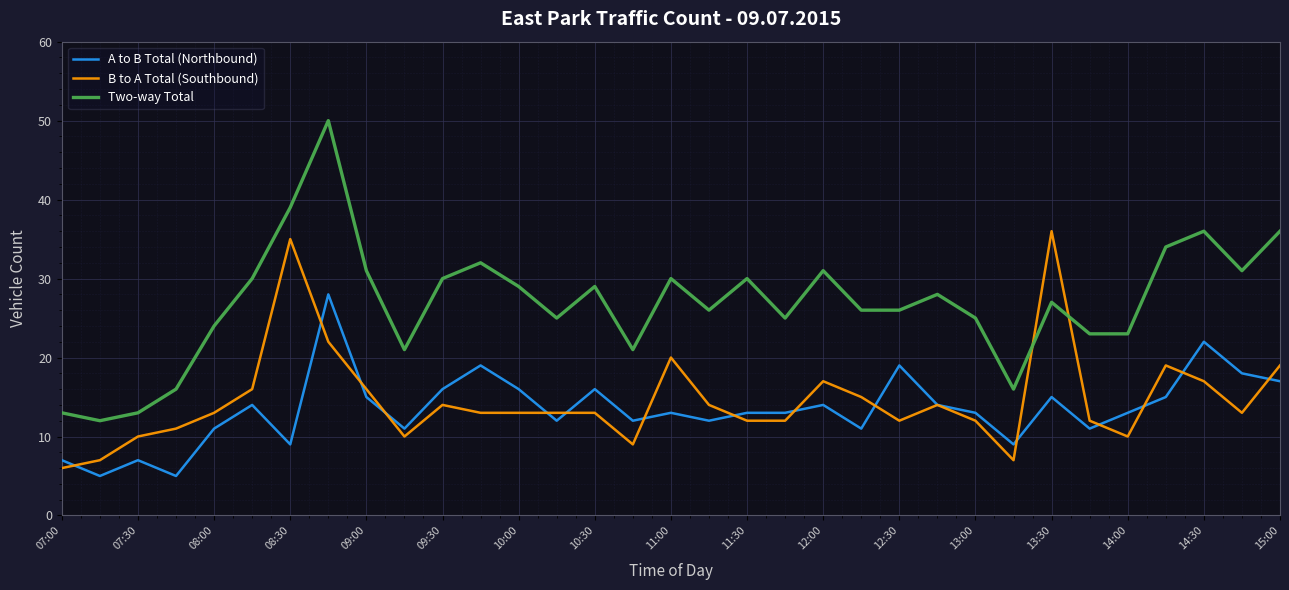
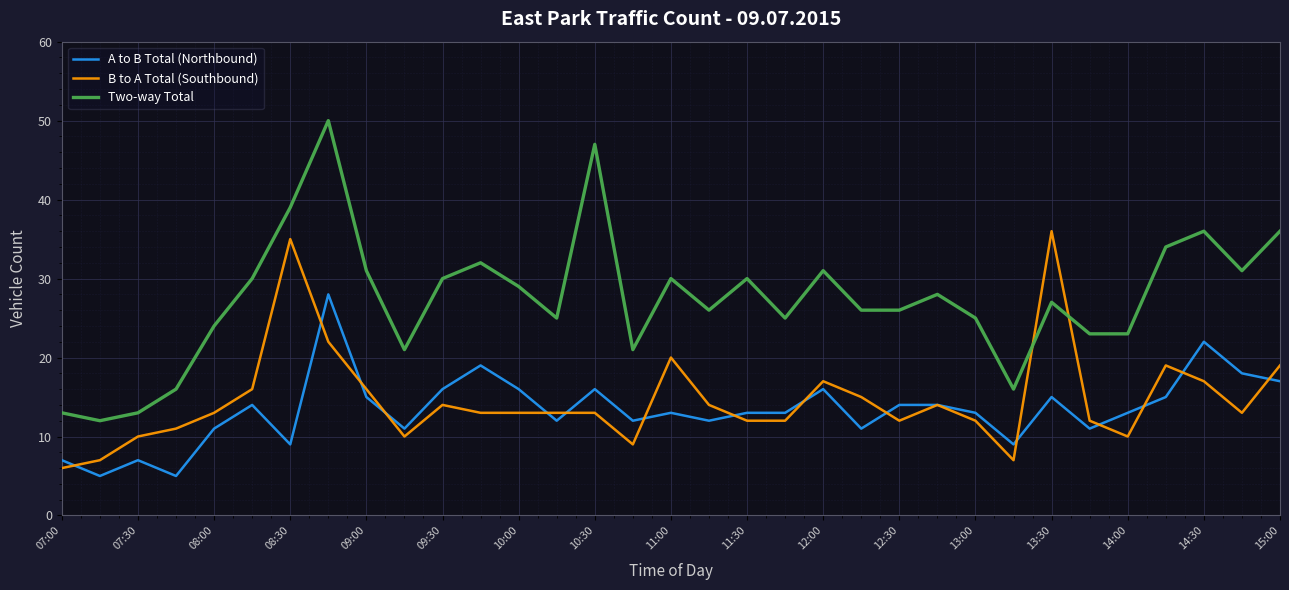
  {
    "A to B Total (Northbound)": {
      "07:00": 7,
      "07:30": 7,
      "08:00": 11,
      "08:30": 9,
      "09:00": 15,
      "09:30": 16,
      "10:00": 16,
      "10:30": 16,
      "11:00": 13,
      "11:30": 13,
-     "12:00": 14,
-     "12:30": 19,
+     "12:00": 16,
+     "12:30": 14,
      "13:00": 13,
      "13:30": 15,
      "14:00": 13,
      "14:30": 22,
      "15:00": 17
    },
    "B to A Total (Southbound)": {
      "07:00": 6,
      "07:30": 10,
      "08:00": 13,
      "08:30": 35,
      "09:00": 16,
      "09:30": 14,
      "10:00": 13,
      "10:30": 13,
      "11:00": 20,
      "11:30": 12,
      "12:00": 17,
      "12:30": 12,
      "13:00": 12,
      "13:30": 36,
      "14:00": 10,
      "14:30": 17,
      "15:00": 19
    },
    "Two-way Total": {
      "07:00": 13,
      "07:30": 13,
      "08:00": 24,
      "08:30": 39,
      "09:00": 31,
      "09:30": 30,
      "10:00": 29,
-     "10:30": 29,
+     "10:30": 47,
      "11:00": 30,
      "11:30": 30,
      "12:00": 31,
      "12:30": 26,
      "13:00": 25,
      "13:30": 27,
      "14:00": 23,
      "14:30": 36,
      "15:00": 36
    }
  }
